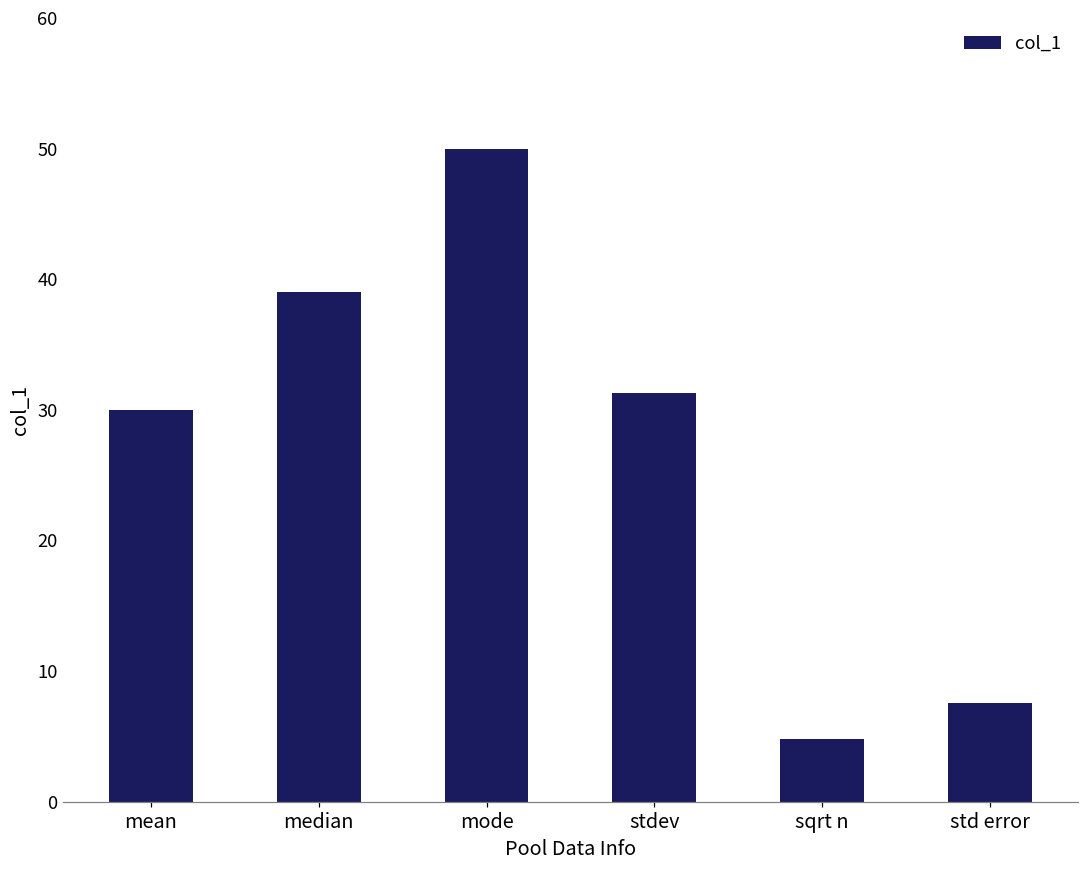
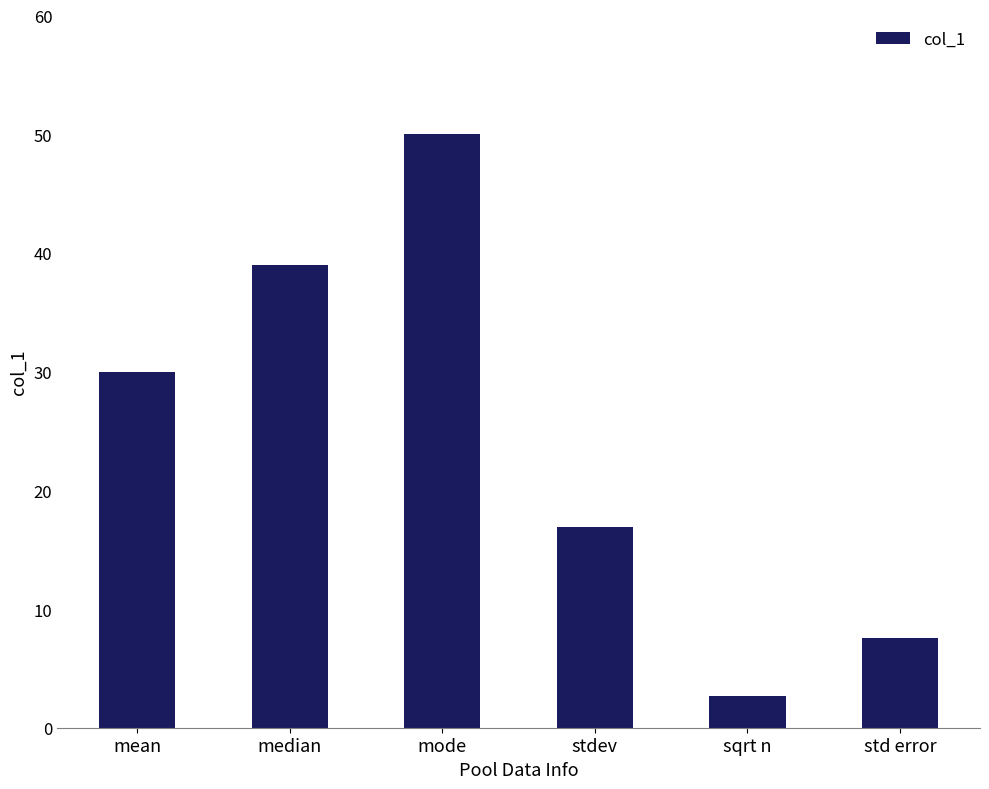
  {
    "mean": 30.0,
    "median": 39.0,
    "mode": 50.0,
-   "stdev": 31.3,
-   "sqrt n": 4.8,
+   "stdev": 16.9,
+   "sqrt n": 2.6,
    "std error": 7.5
  }
